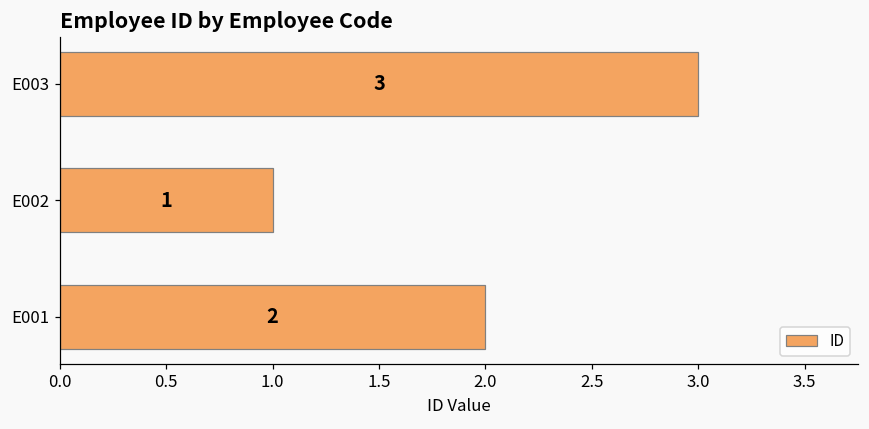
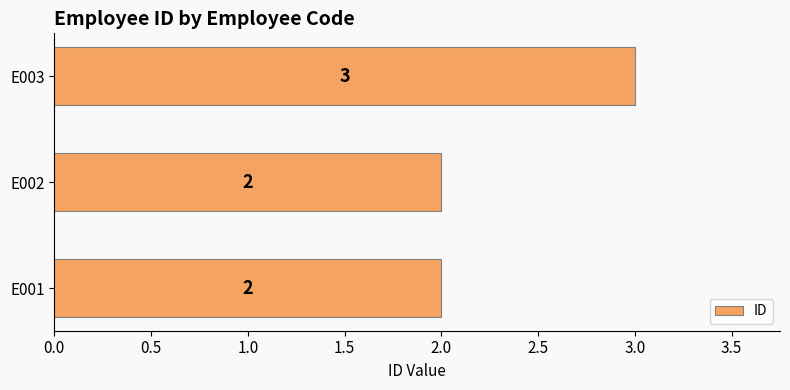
  {
    "E003": 3,
-   "E002": 1,
+   "E002": 2,
    "E001": 2
  }
